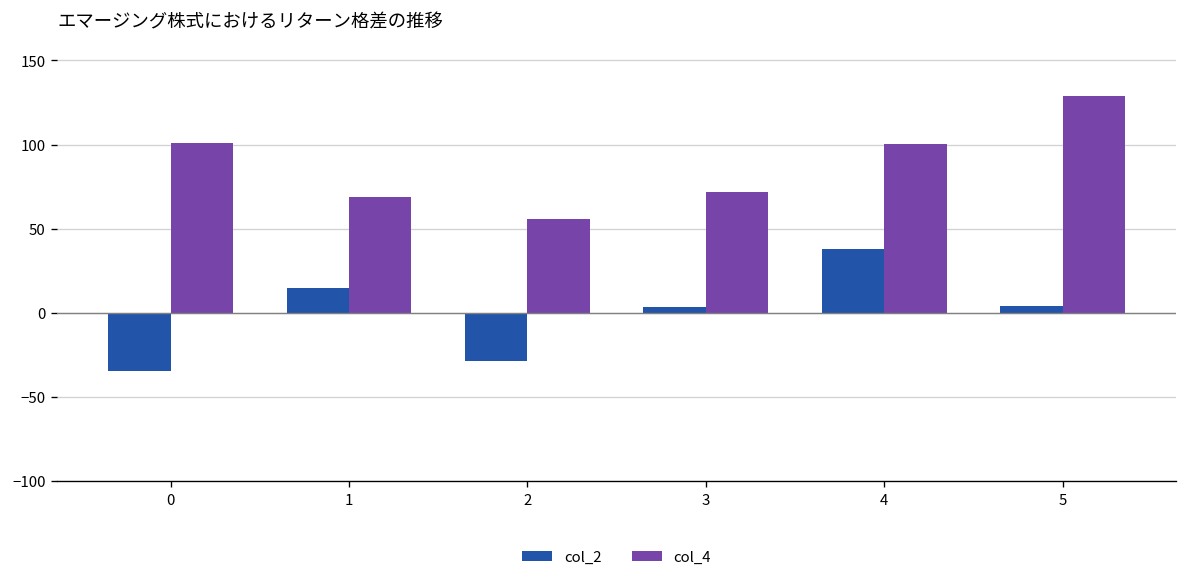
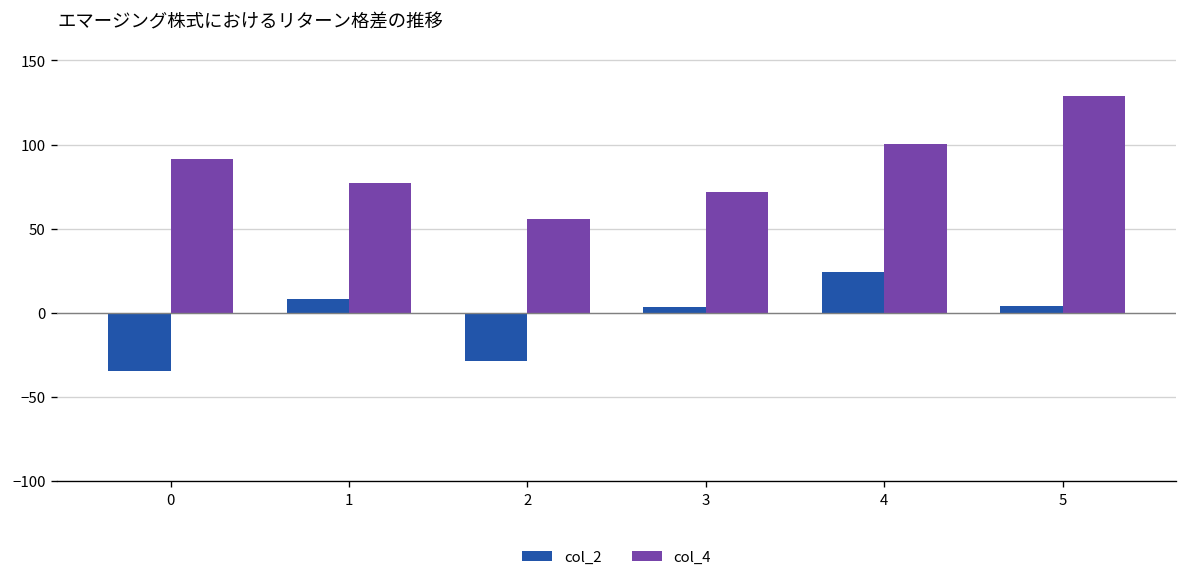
  {
    "col_2": {
      "0": -35,
-     "1": 15,
+     "1": 8,
      "2": -29,
      "3": 4,
-     "4": 38,
+     "4": 25,
      "5": 4
    },
    "col_4": {
-     "0": 101,
-     "1": 69,
+     "0": 91,
+     "1": 77,
      "2": 56,
      "3": 72,
      "4": 100,
      "5": 129
    }
  }
